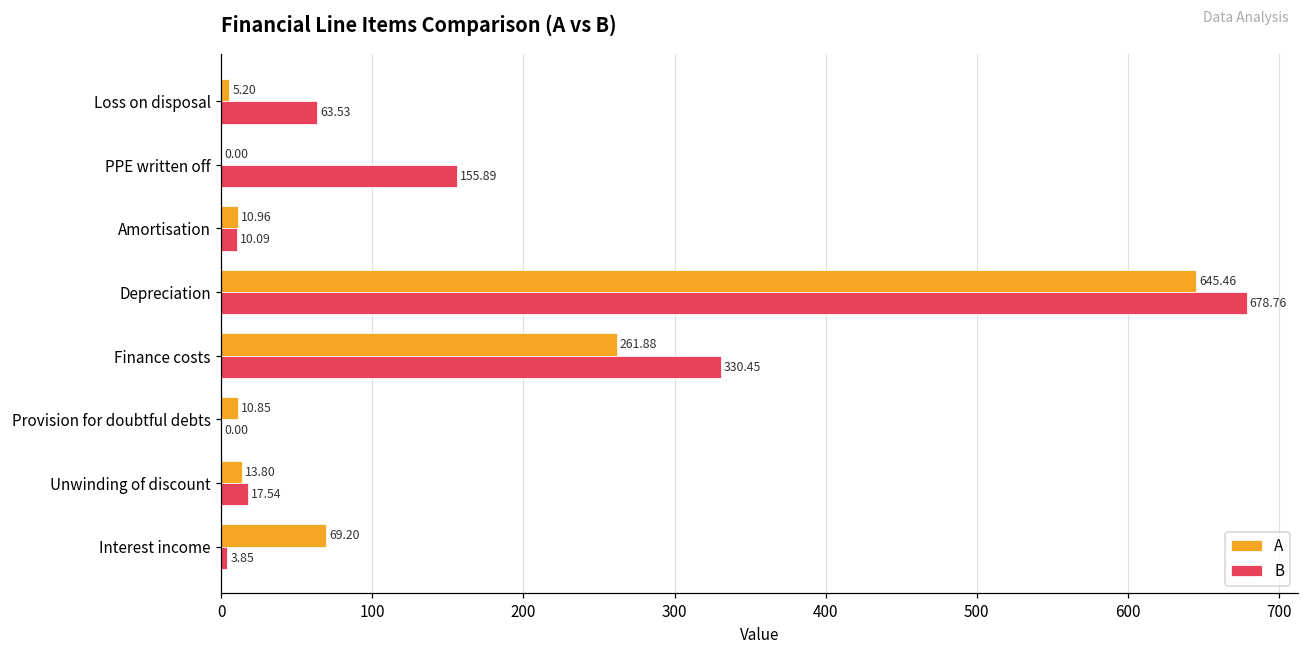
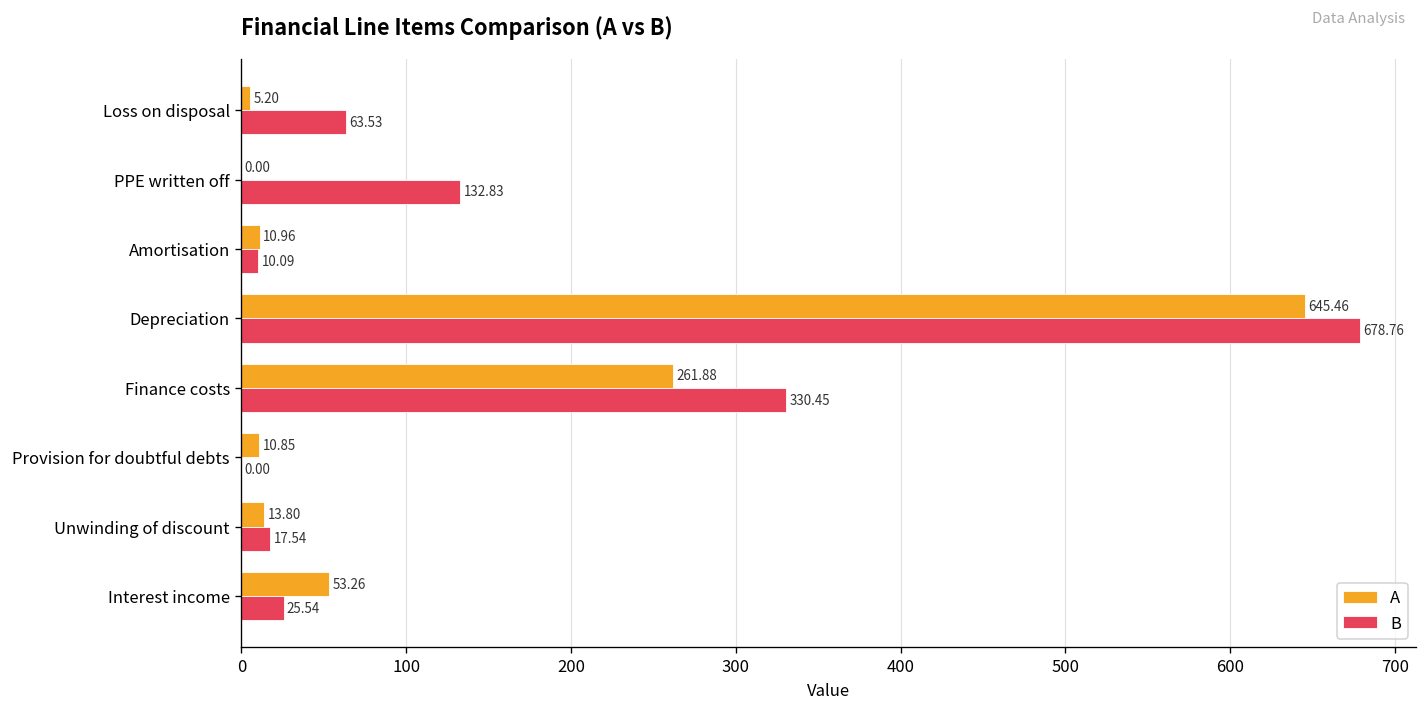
  {
    "A": {
      "Loss on disposal": 5.20,
      "PPE written off": 0.00,
      "Amortisation": 10.96,
      "Depreciation": 645.46,
      "Finance costs": 261.88,
      "Provision for doubtful debts": 10.85,
      "Unwinding of discount": 13.80,
-     "Interest income": 69.20
+     "Interest income": 53.26
    },
    "B": {
      "Loss on disposal": 63.53,
-     "PPE written off": 155.89,
+     "PPE written off": 132.83,
      "Amortisation": 10.09,
      "Depreciation": 678.76,
      "Finance costs": 330.45,
      "Provision for doubtful debts": 0.00,
      "Unwinding of discount": 17.54,
-     "Interest income": 3.85
+     "Interest income": 25.54
    }
  }
